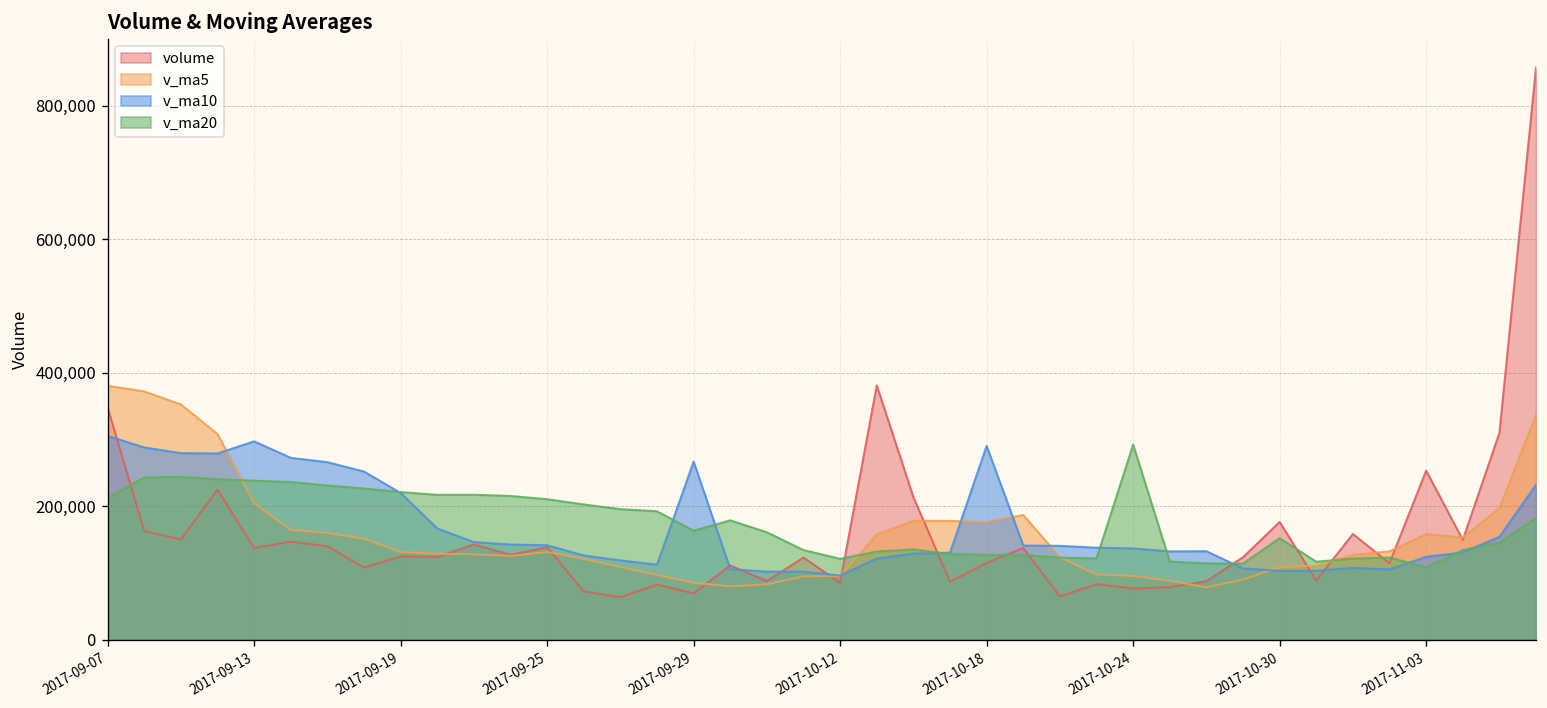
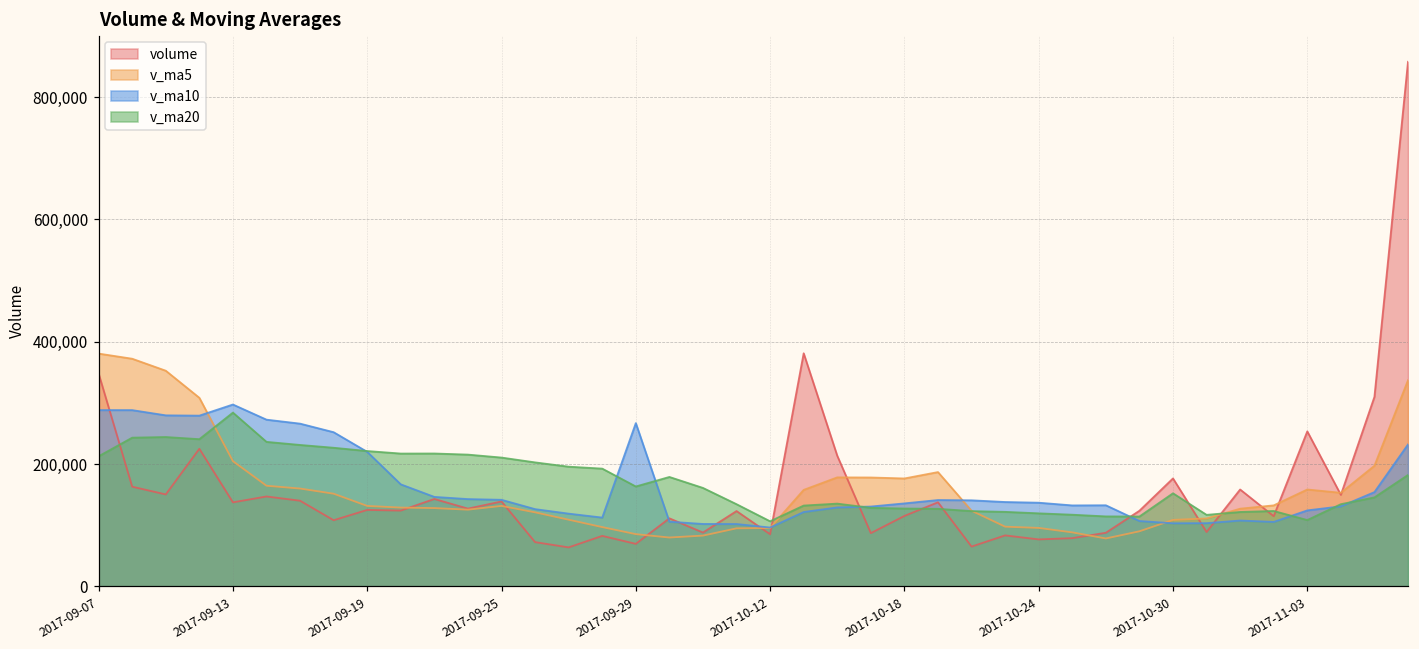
  {
    "v_ma10": {
-     "2017-09-07": "310,000",
+     "2017-09-07": "290,000",
      "2017-09-13": "300,000",
      "2017-09-29": "270,000",
-     "2017-10-18": "290,000",
+     "2017-10-18": "140,000",
      "2017-10-24": "140,000",
      "2017-10-30": "100,000",
      "2017-11-03": "120,000"
    },
    "v_ma20": {
      "2017-09-07": "210,000",
-     "2017-09-13": "240,000",
+     "2017-09-13": "280,000",
      "2017-09-25": "210,000",
      "2017-09-29": "160,000",
-     "2017-10-12": "120,000",
+     "2017-10-12": "110,000",
      "2017-10-18": "130,000",
-     "2017-10-24": "290,000",
+     "2017-10-24": "120,000",
      "2017-10-30": "150,000",
      "2017-11-03": "110,000"
    }
  }
